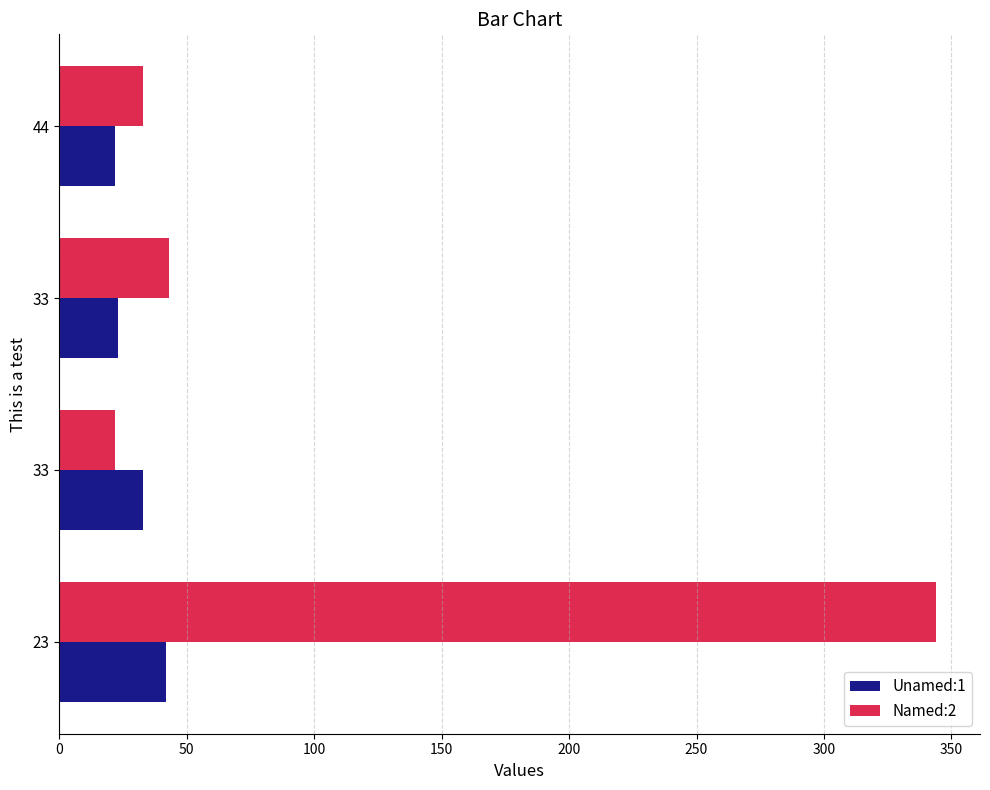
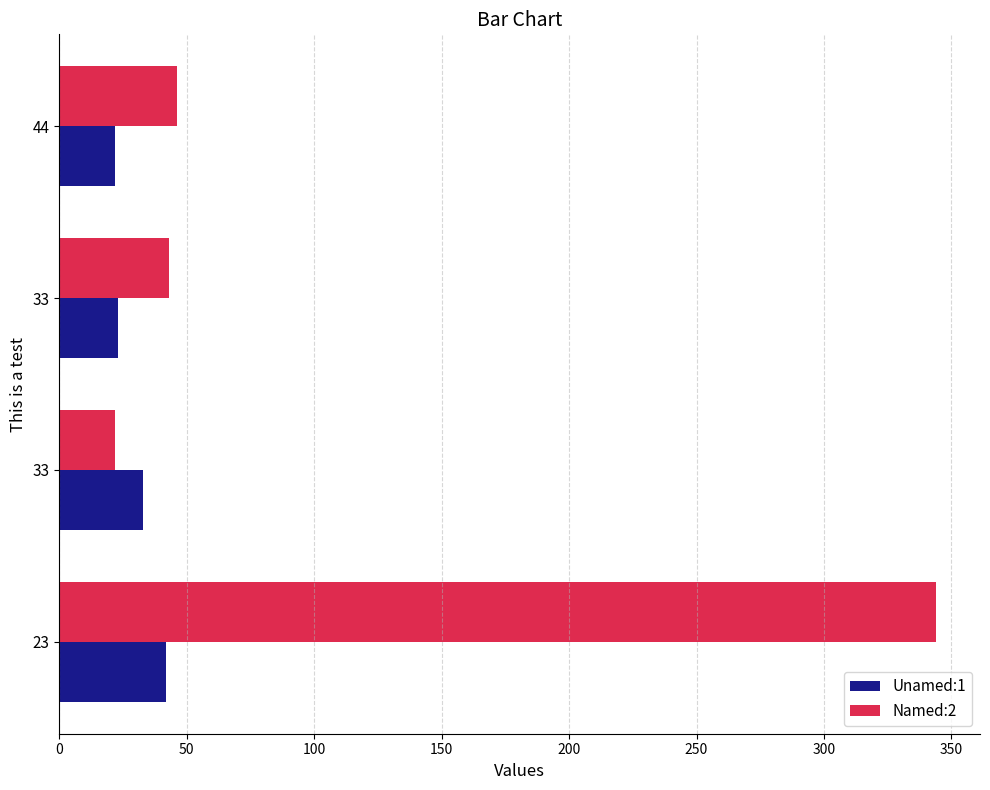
  {
    "Unamed:1": {
      "44": 22,
      "23": 42
    },
    "Named:2": {
-     "44": 33,
+     "44": 46,
      "23": 344
    }
  }
